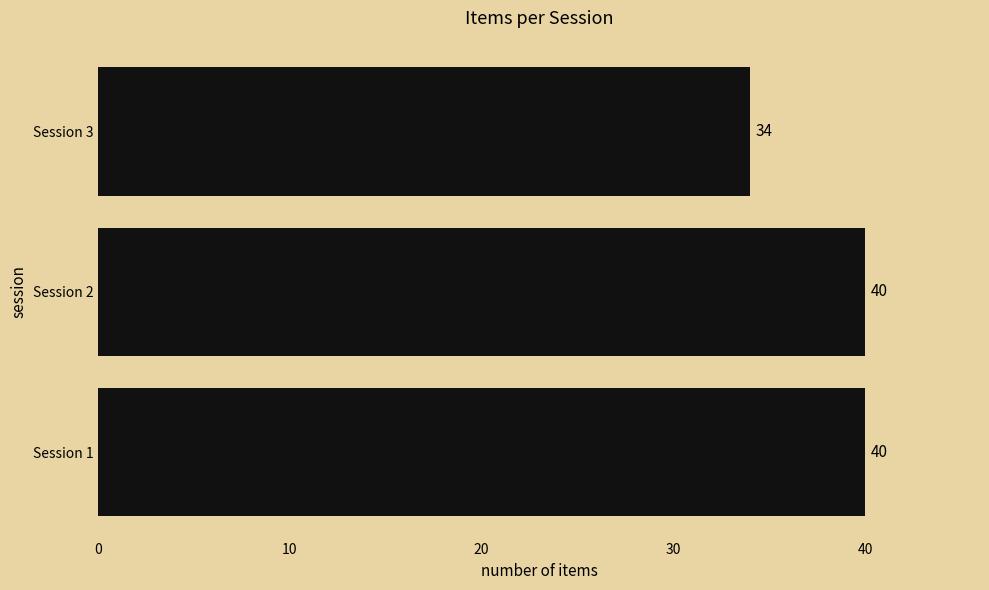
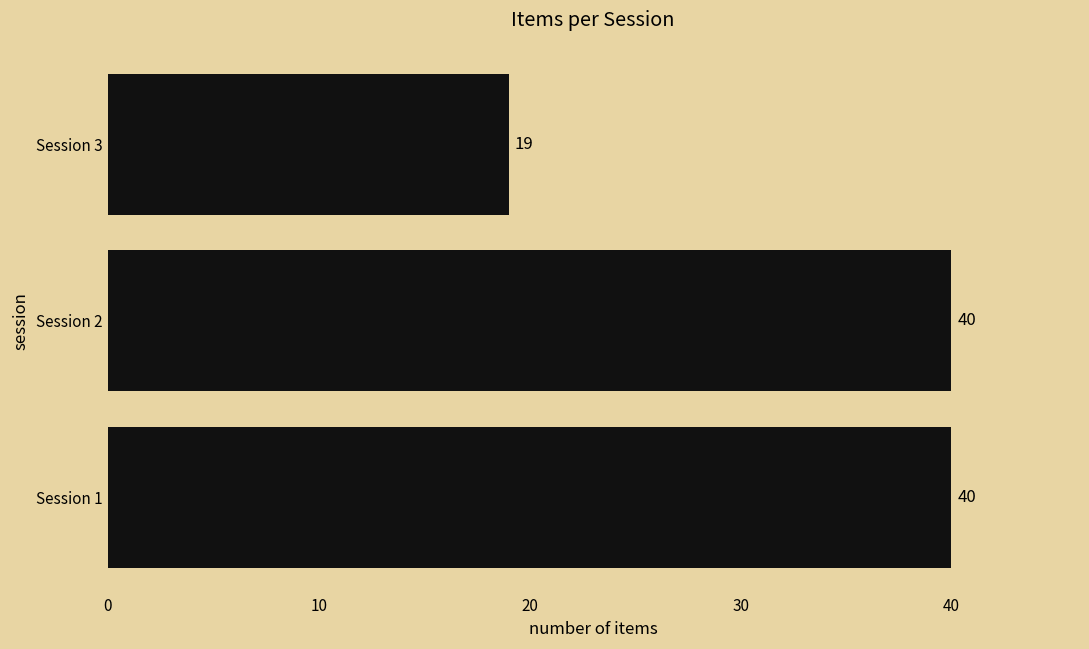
  {
-   "Session 3": 34,
+   "Session 3": 19,
    "Session 2": 40,
    "Session 1": 40
  }
